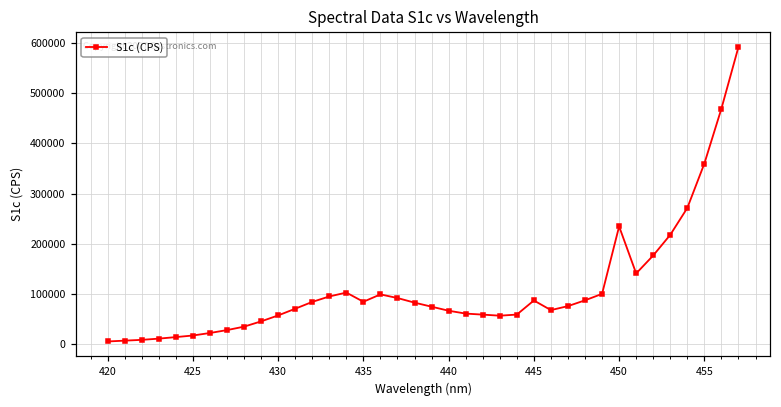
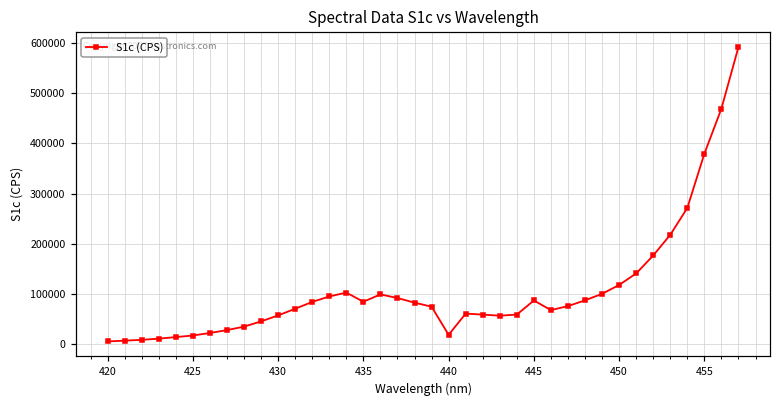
  {
    "420": 0,
    "425": 20000,
    "430": 60000,
    "435": 80000,
-   "440": 70000,
+   "440": 20000,
    "445": 90000,
-   "450": 230000,
-   "455": 360000
+   "450": 120000,
+   "455": 380000
  }
